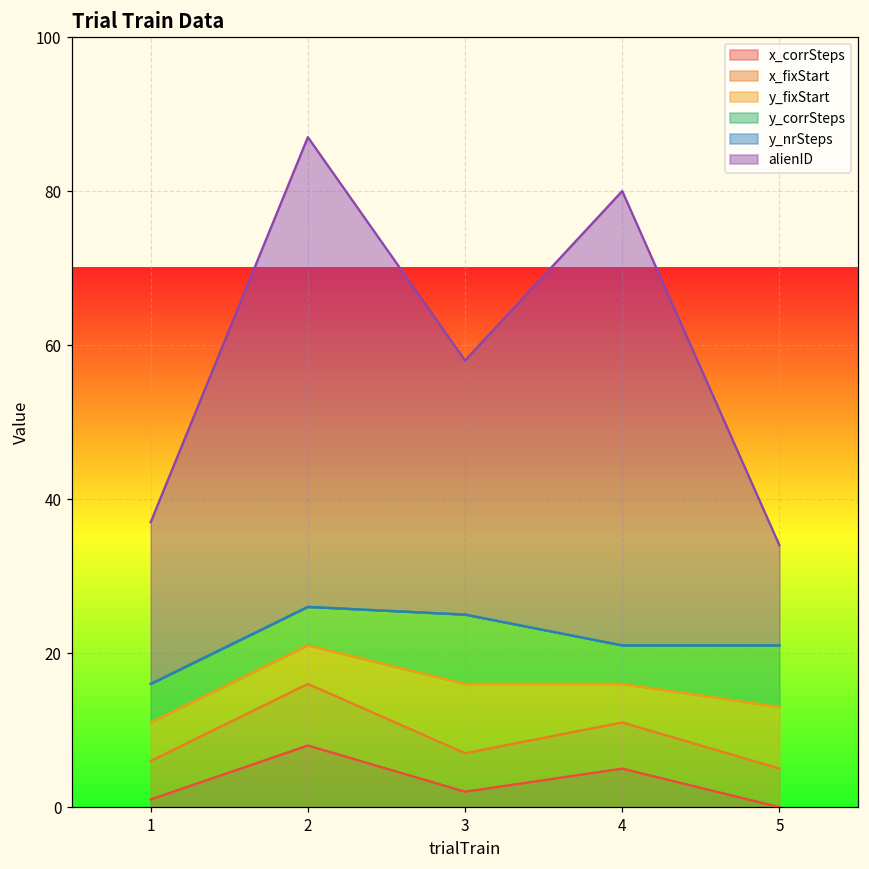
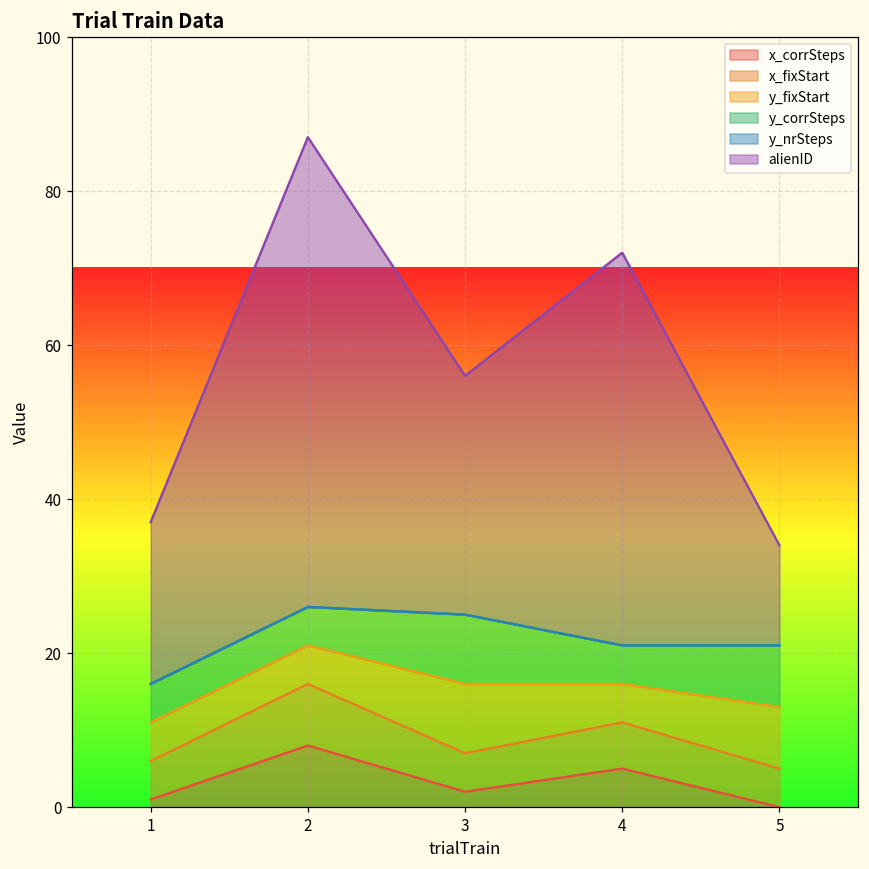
  {
    "alienID": {
      "1": 21,
      "2": 61,
-     "3": 33,
-     "4": 59,
+     "3": 31,
+     "4": 51,
      "5": 13
    }
  }
